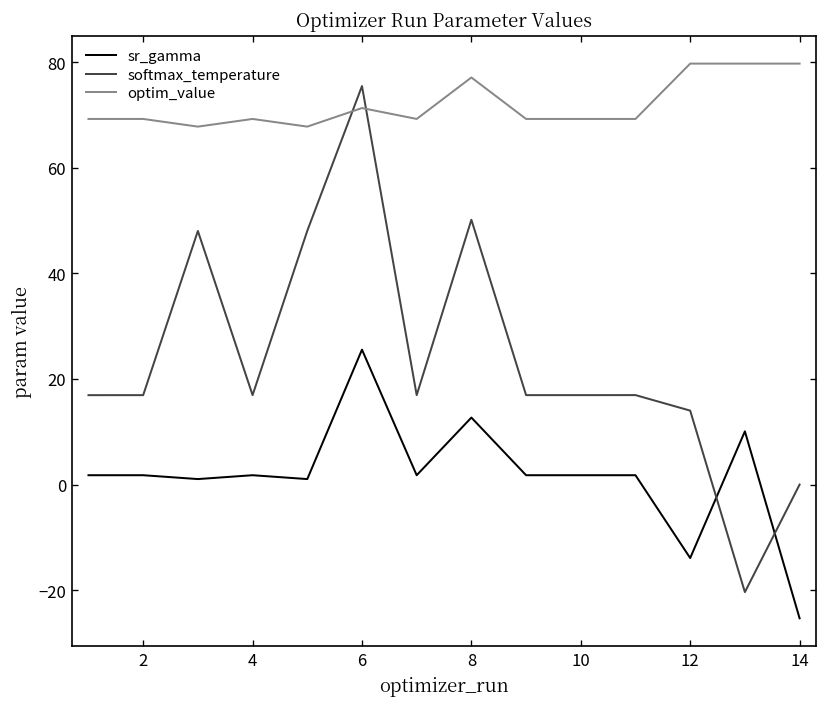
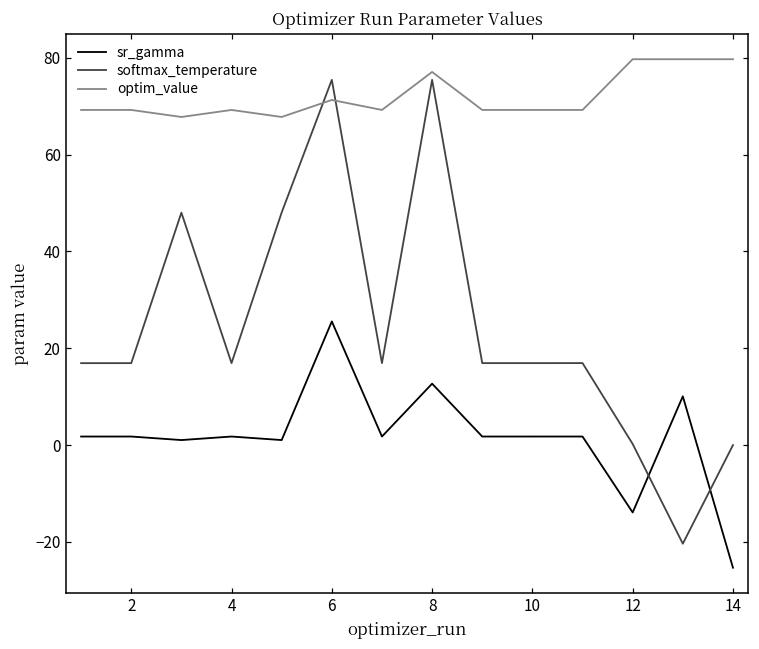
  {
    "sr_gamma": {
      "2": 2,
      "4": 2,
      "6": 26,
      "8": 13,
      "10": 2,
      "12": -14,
      "14": -25
    },
    "softmax_temperature": {
      "2": 17,
      "4": 17,
      "6": 75,
-     "8": 50,
+     "8": 75,
      "10": 17,
-     "12": 14,
+     "12": 0,
      "14": 0
    },
    "optim_value": {
      "2": 69,
      "4": 69,
      "6": 71,
      "8": 77,
      "10": 69,
      "12": 80,
      "14": 80
    }
  }
